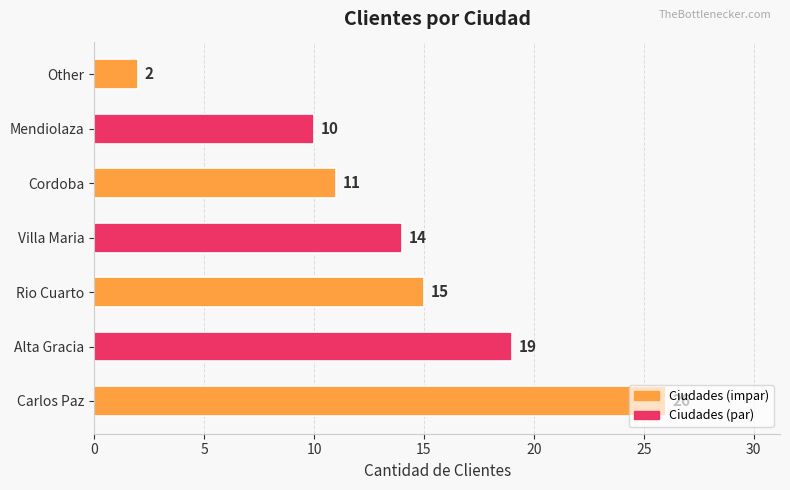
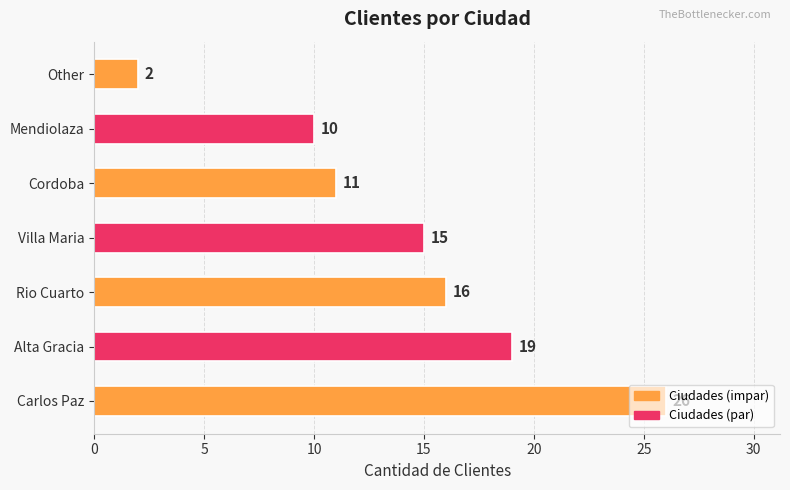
  {
    "Other": 2,
    "Mendiolaza": 10,
    "Cordoba": 11,
-   "Villa Maria": 14,
-   "Rio Cuarto": 15,
+   "Villa Maria": 15,
+   "Rio Cuarto": 16,
    "Alta Gracia": 19
  }
